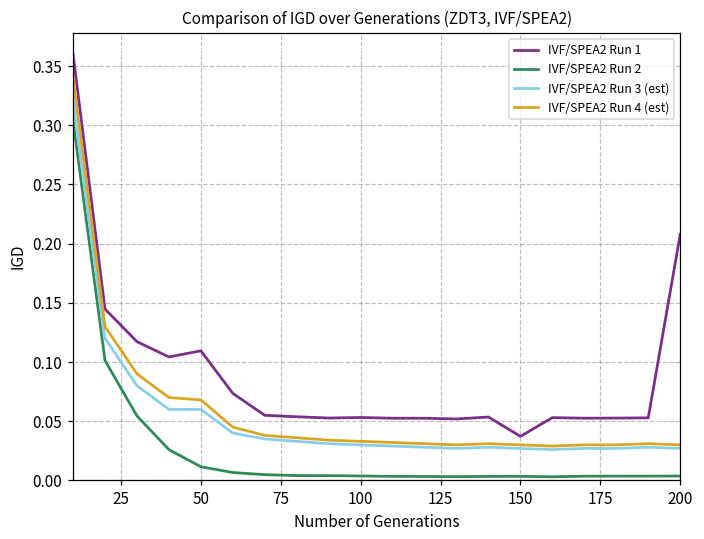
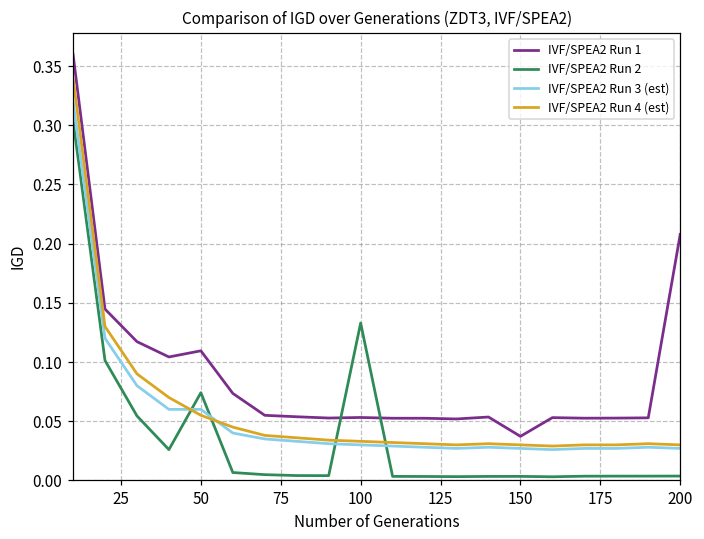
  {
    "IVF/SPEA2 Run 1": {
      "50": 0.109,
      "100": 0.053,
      "150": 0.037,
      "200": 0.208
    },
    "IVF/SPEA2 Run 2": {
-     "50": 0.012,
-     "100": 0.004,
+     "50": 0.074,
+     "100": 0.133,
      "150": 0.003,
      "200": 0.004
    },
    "IVF/SPEA2 Run 3 (est)": {
      "50": 0.060,
      "100": 0.030,
      "150": 0.027,
      "200": 0.027
    },
    "IVF/SPEA2 Run 4 (est)": {
-     "50": 0.068,
+     "50": 0.055,
      "100": 0.033,
      "150": 0.030,
      "200": 0.030
    }
  }
